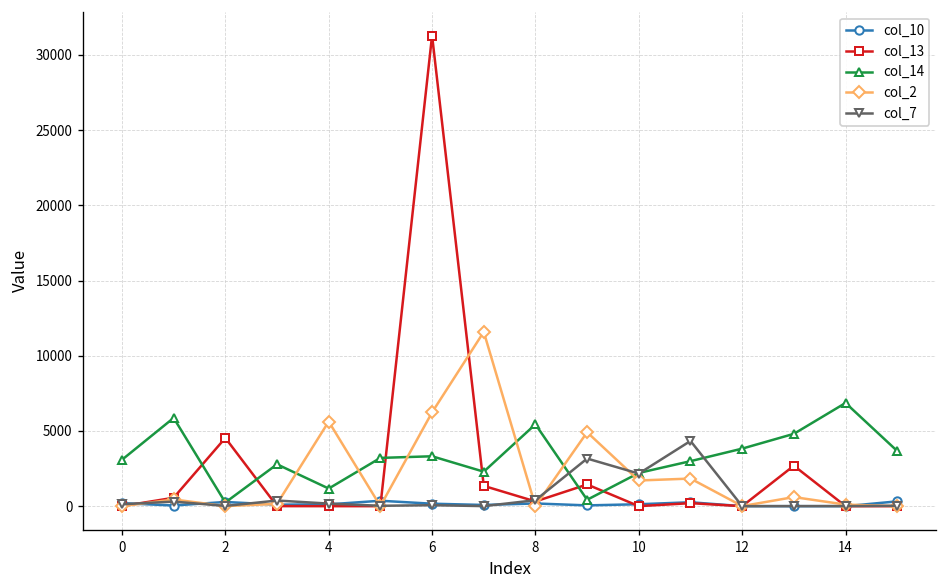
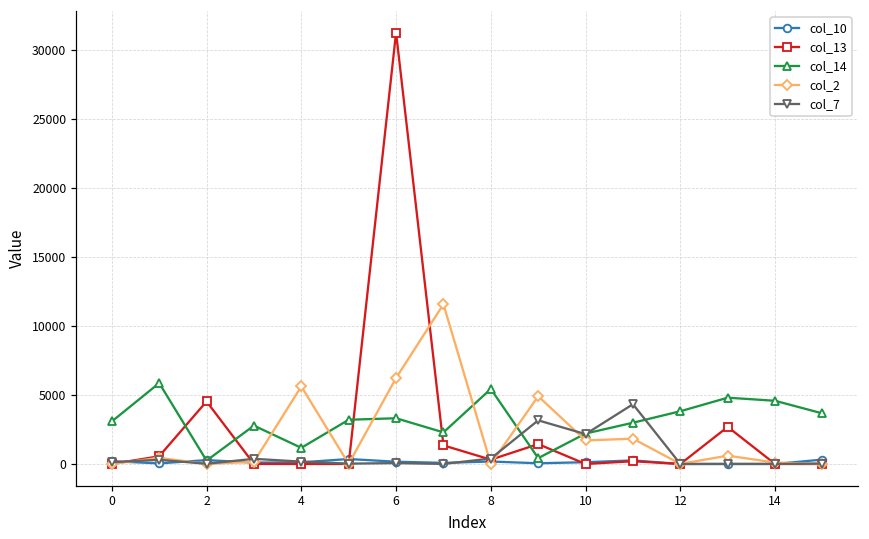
  {
    "col_13": {
      "2": 4500,
      "6": 31300
    },
    "col_14": {
      "0": 3100,
      "4": 1200,
      "6": 3300,
      "8": 5400,
      "12": 3800,
-     "14": 6900
+     "14": 4600
    },
    "col_2": {
      "4": 5600,
      "6": 6200,
      "10": 1700
    }
  }
